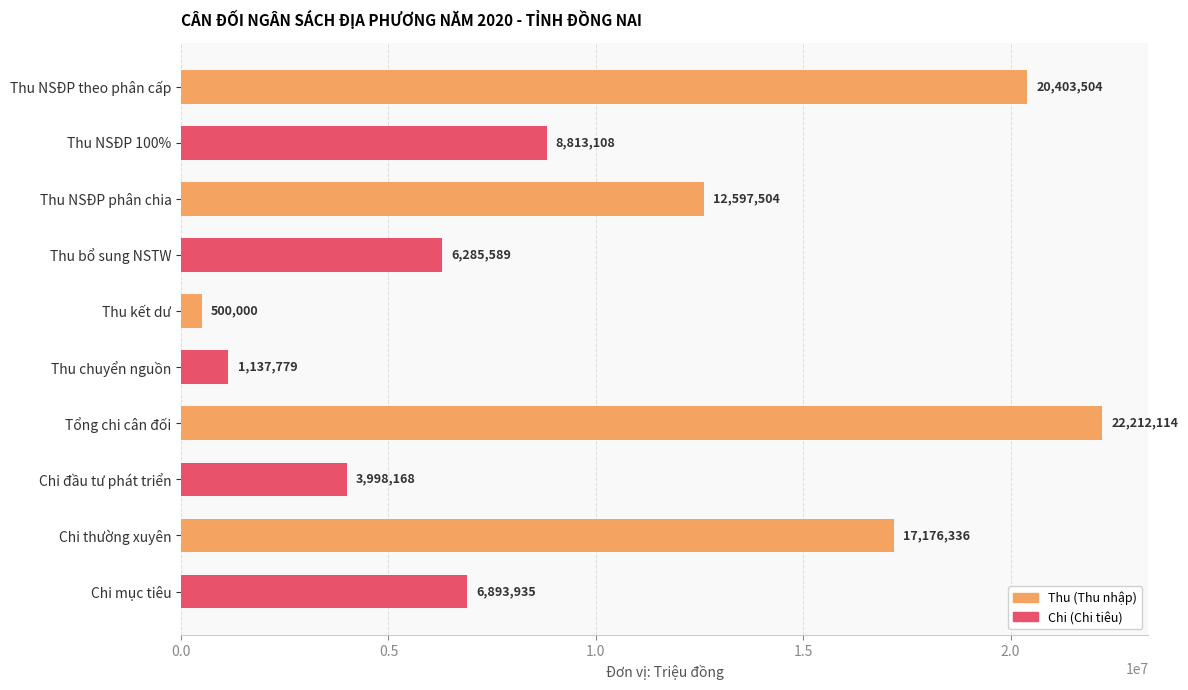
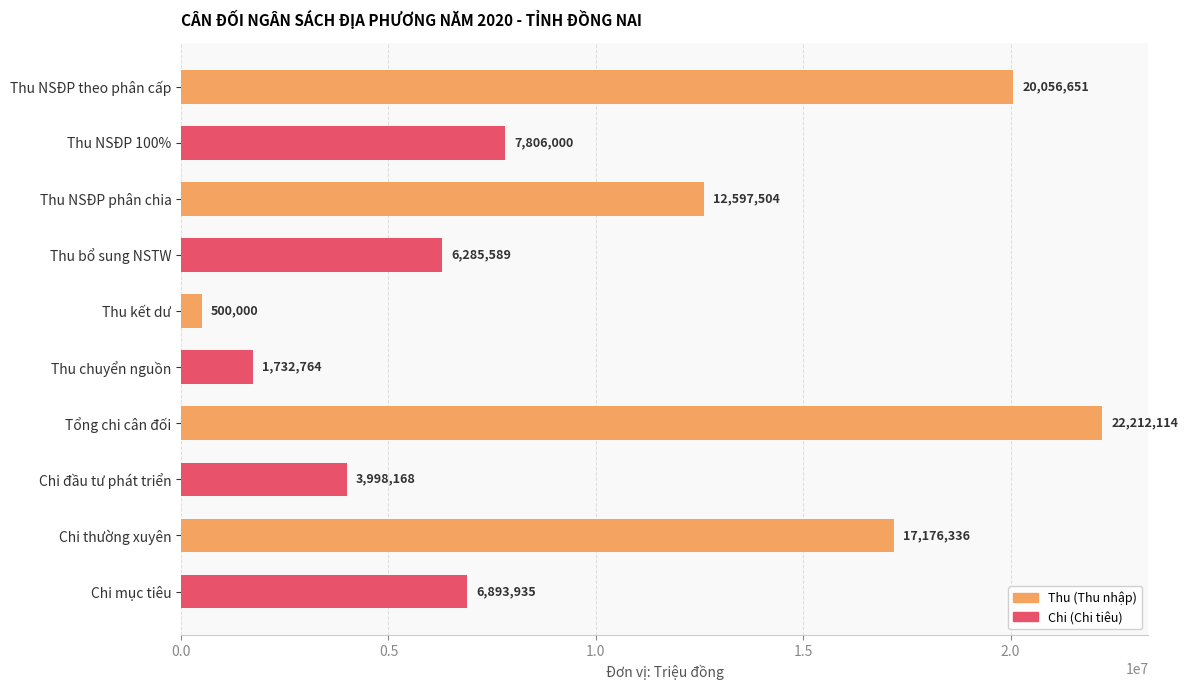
  {
-   "Thu NSĐP theo phân cấp": "20,403,504",
-   "Thu NSĐP 100%": "8,813,108",
+   "Thu NSĐP theo phân cấp": "20,056,651",
+   "Thu NSĐP 100%": "7,806,000",
    "Thu NSĐP phân chia": "12,597,504",
    "Thu bổ sung NSTW": "6,285,589",
    "Thu kết dư": "500,000",
-   "Thu chuyển nguồn": "1,137,779",
+   "Thu chuyển nguồn": "1,732,764",
    "Tổng chi cân đối": "22,212,114",
    "Chi đầu tư phát triển": "3,998,168",
    "Chi thường xuyên": "17,176,336",
    "Chi mục tiêu": "6,893,935"
  }
